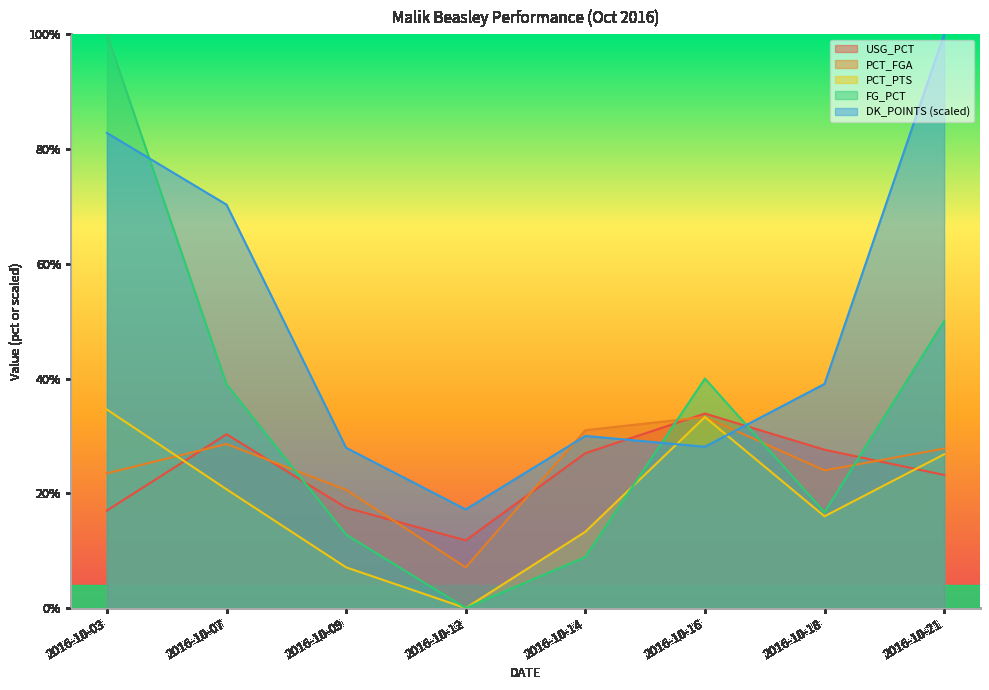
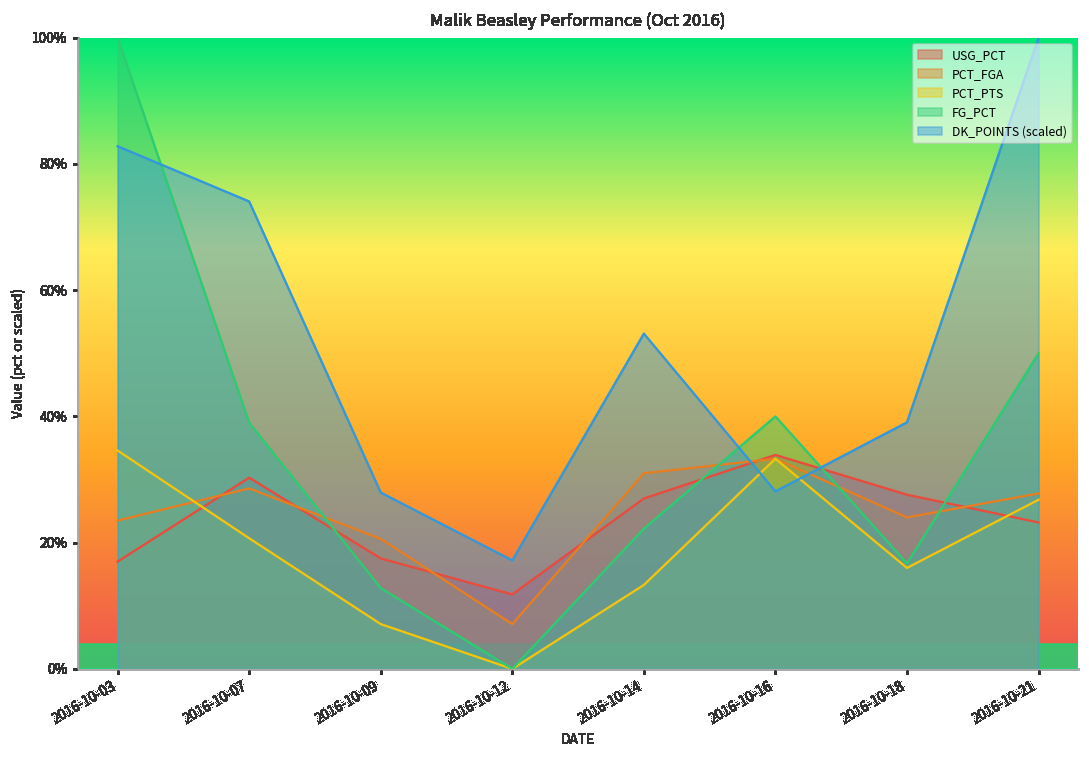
  {
    "FG_PCT": {
      "2016-10-03": "100%",
      "2016-10-07": "39%",
      "2016-10-09": "13%",
-     "2016-10-14": "9%",
+     "2016-10-14": "22%",
      "2016-10-16": "40%",
      "2016-10-18": "17%",
      "2016-10-21": "50%"
    },
    "DK_POINTS (scaled)": {
      "2016-10-03": "83%",
-     "2016-10-07": "70%",
+     "2016-10-07": "74%",
      "2016-10-09": "28%",
      "2016-10-12": "17%",
-     "2016-10-14": "30%",
+     "2016-10-14": "53%",
      "2016-10-16": "28%",
      "2016-10-18": "39%",
      "2016-10-21": "100%"
    }
  }
